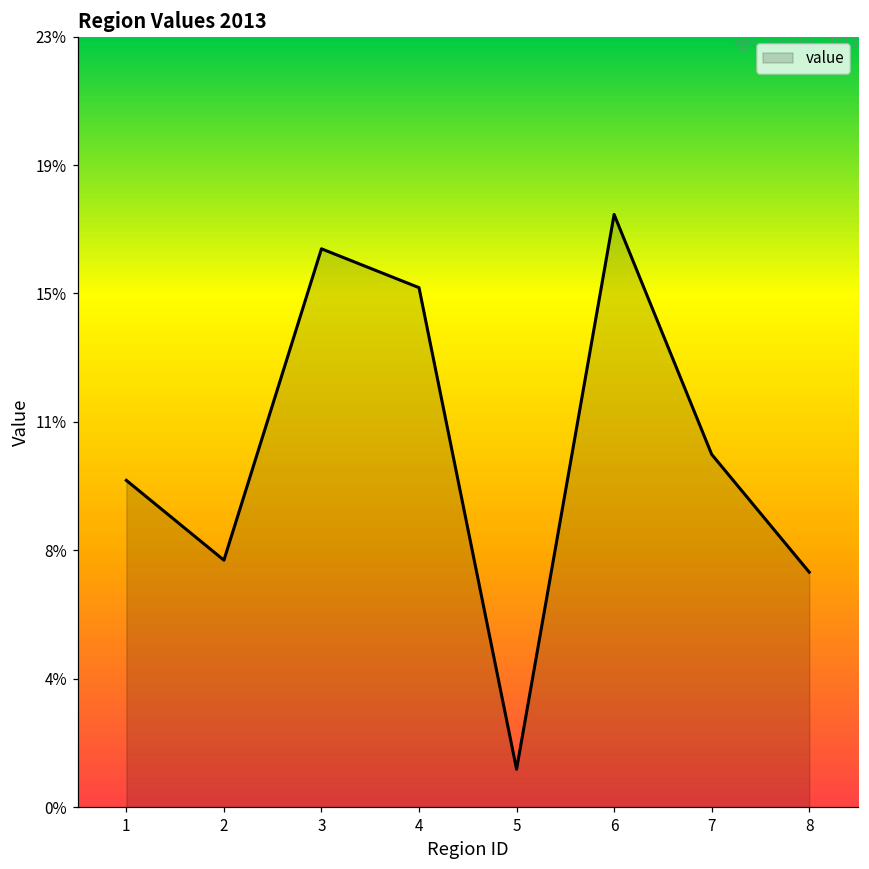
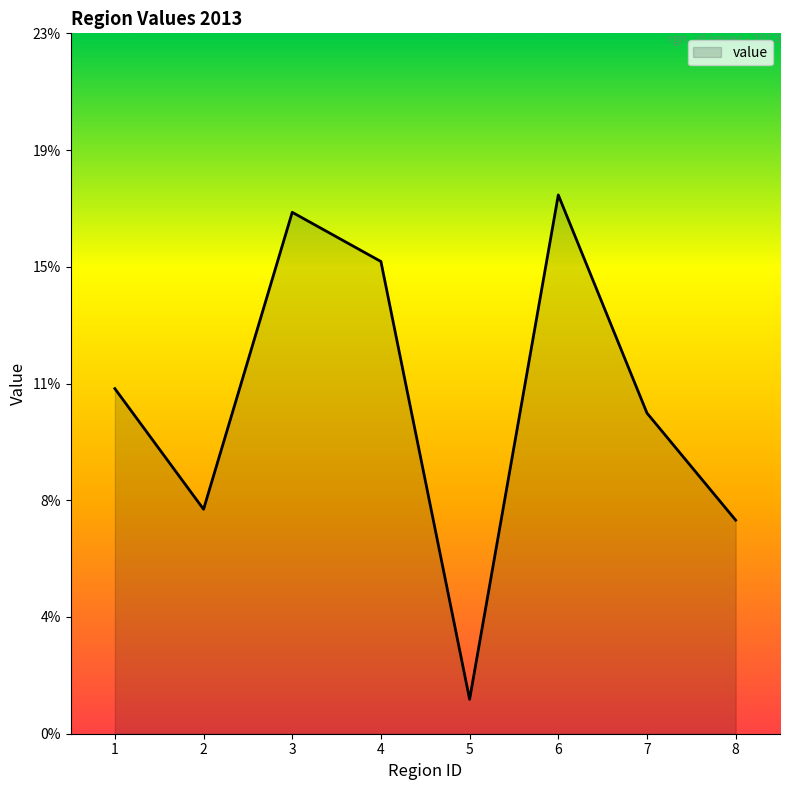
  {
-   "1": "9.6%",
+   "1": "11.1%",
    "2": "7.2%",
-   "3": "16.3%",
+   "3": "16.8%",
    "4": "15.2%",
    "5": "1.1%",
    "6": "17.4%",
    "7": "10.3%",
    "8": "6.9%"
  }
